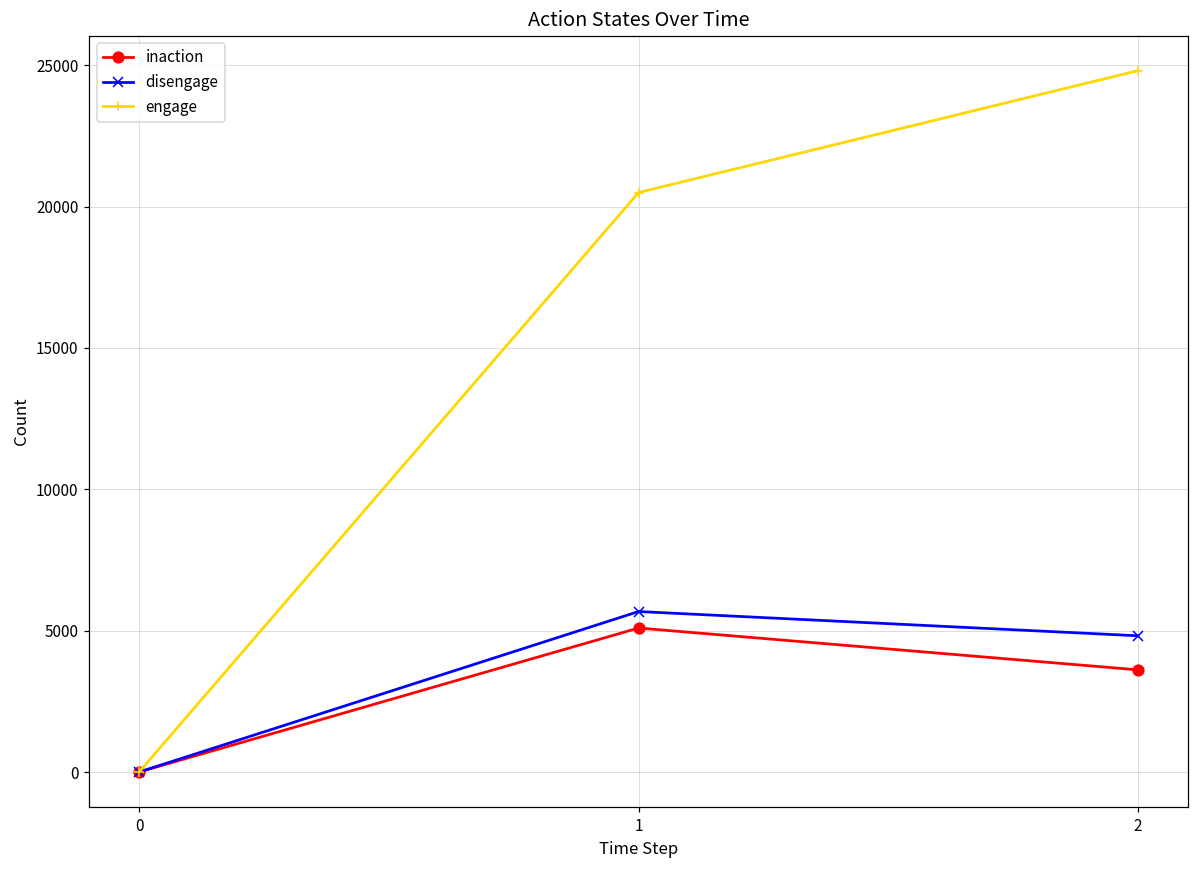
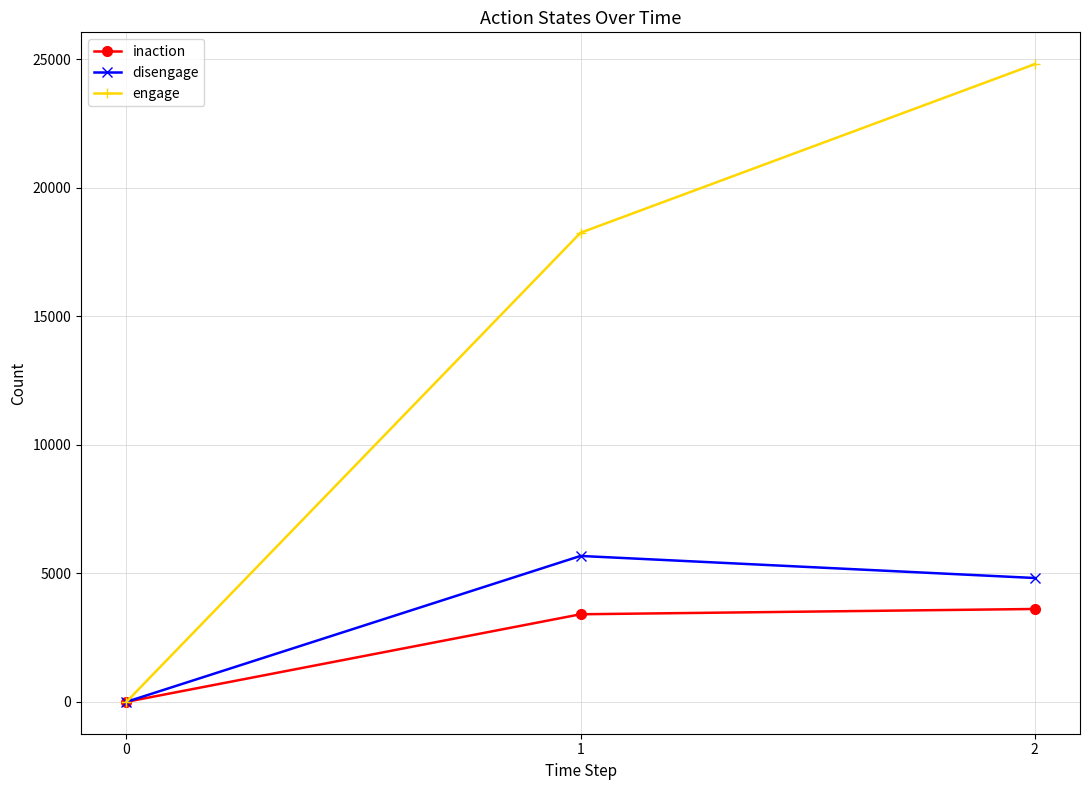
  {
    "inaction": {
-     "1": 5100,
+     "1": 3400,
      "2": 3600
    },
    "disengage": {
      "1": 5700,
      "2": 4800
    },
    "engage": {
-     "1": 20500,
+     "1": 18300,
      "2": 24800
    }
  }
